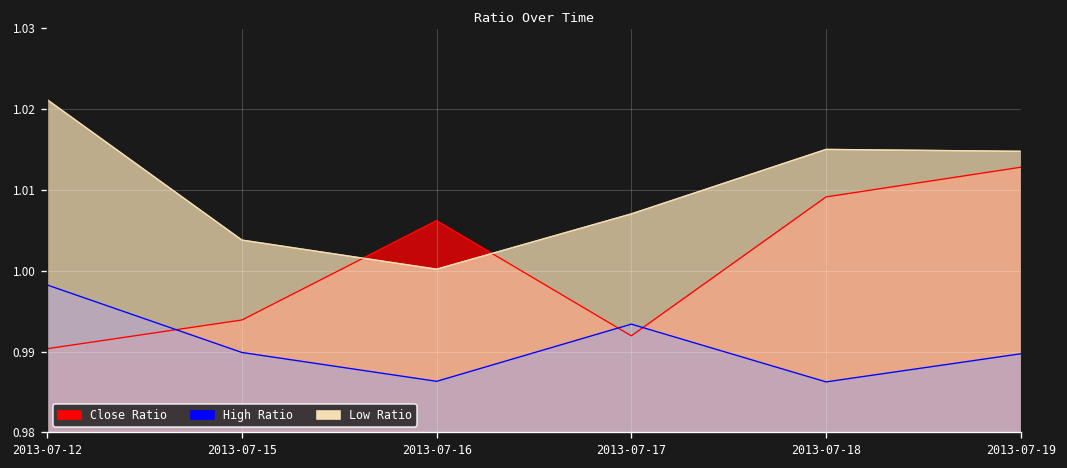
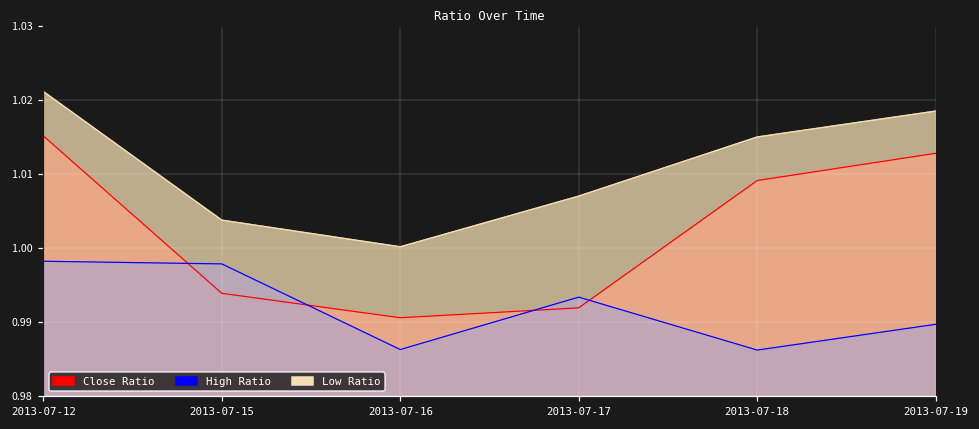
  {
    "Close Ratio": {
-     "2013-07-12": 0.990,
+     "2013-07-12": 1.015,
      "2013-07-15": 0.994,
-     "2013-07-16": 1.006,
+     "2013-07-16": 0.991,
      "2013-07-17": 0.992,
      "2013-07-18": 1.009,
      "2013-07-19": 1.013
    },
    "High Ratio": {
      "2013-07-12": 0.998,
-     "2013-07-15": 0.990,
+     "2013-07-15": 0.998,
      "2013-07-16": 0.986,
      "2013-07-17": 0.993,
      "2013-07-18": 0.986,
      "2013-07-19": 0.990
    },
    "Low Ratio": {
      "2013-07-12": 1.021,
      "2013-07-15": 1.004,
      "2013-07-16": 1.000,
      "2013-07-17": 1.007,
      "2013-07-18": 1.015,
-     "2013-07-19": 1.015
+     "2013-07-19": 1.019
    }
  }
